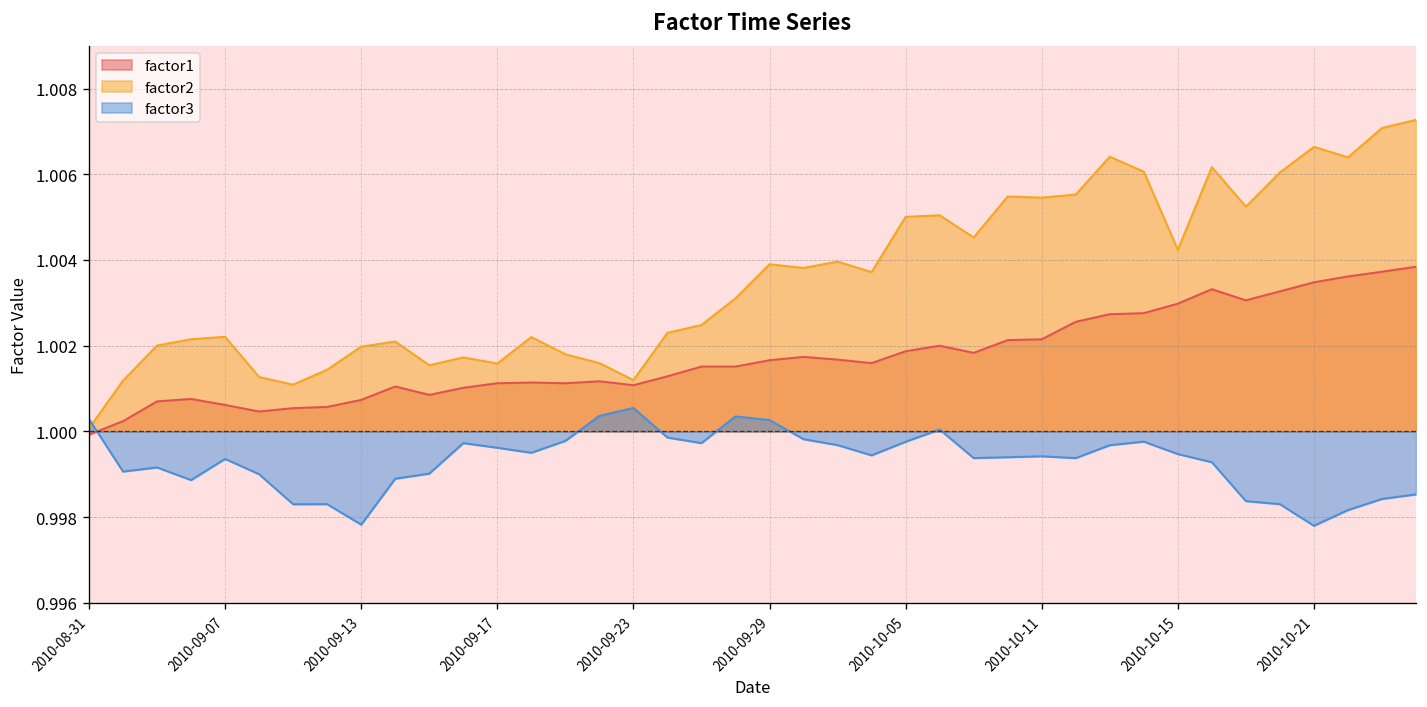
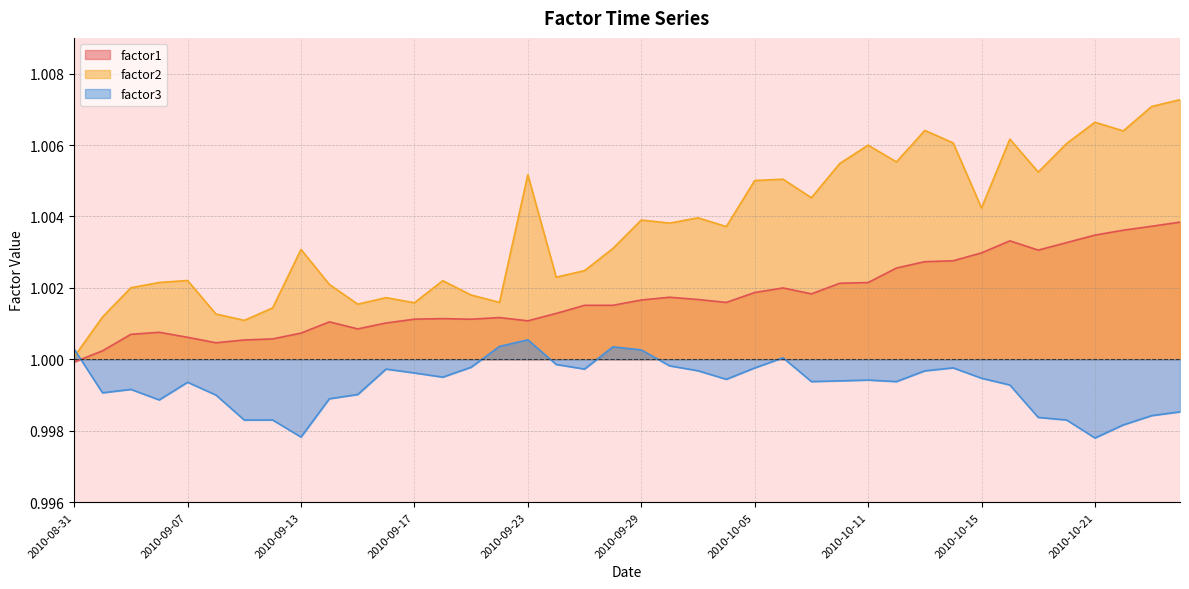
  {
    "factor2": {
      "2010-09-07": 1.0022,
-     "2010-09-13": 1.0020,
+     "2010-09-13": 1.0031,
      "2010-09-17": 1.0016,
-     "2010-09-23": 1.0012,
+     "2010-09-23": 1.0052,
      "2010-09-29": 1.0039,
      "2010-10-05": 1.0050,
-     "2010-10-11": 1.0055,
+     "2010-10-11": 1.0060,
      "2010-10-15": 1.0042,
      "2010-10-21": 1.0066
    }
  }
